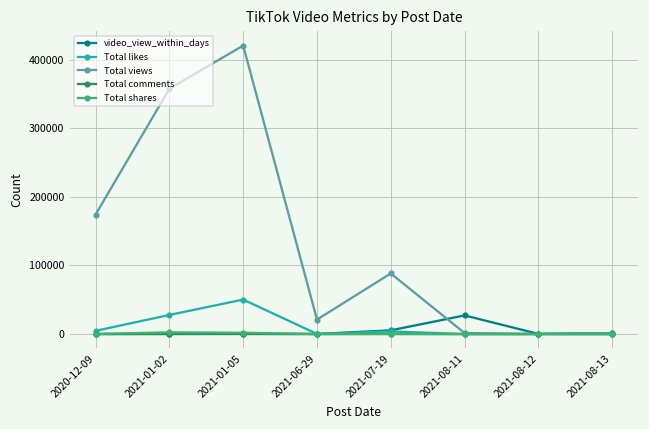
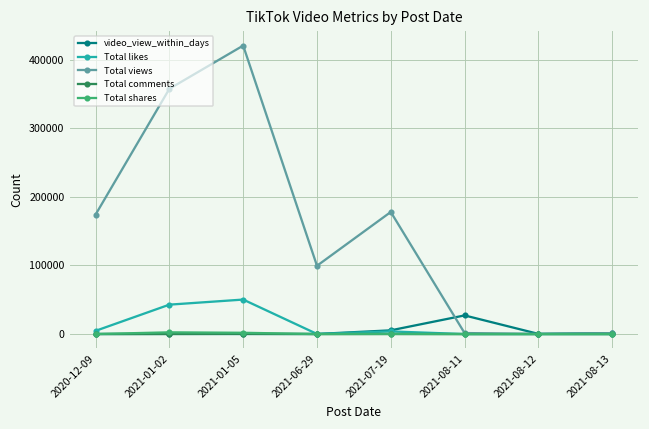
  {
    "video_view_within_days": {
      "2021-08-11": 30000
    },
    "Total likes": {
      "2020-12-09": 0,
-     "2021-01-02": 30000,
+     "2021-01-02": 40000,
      "2021-01-05": 50000
    },
    "Total views": {
      "2020-12-09": 170000,
      "2021-01-05": 420000,
-     "2021-06-29": 20000,
-     "2021-07-19": 90000
+     "2021-06-29": 100000,
+     "2021-07-19": 180000
    }
  }
